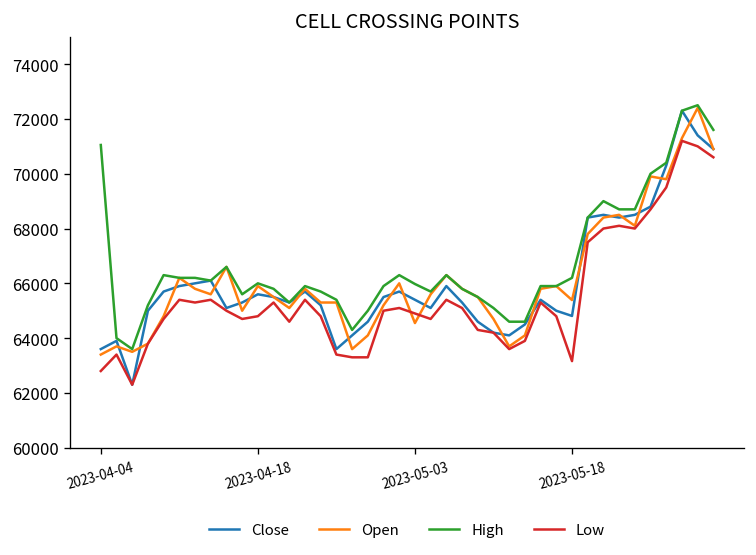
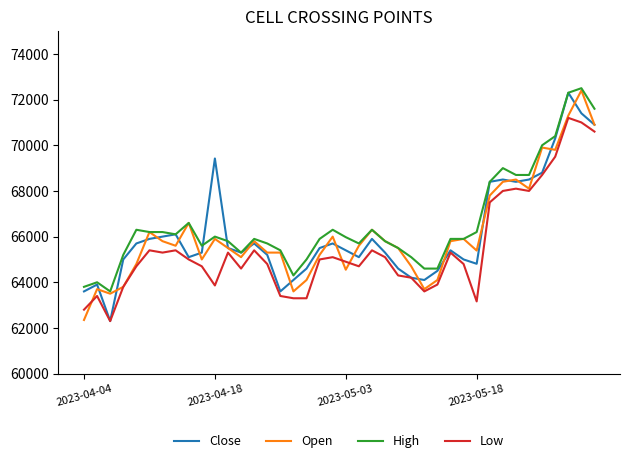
  {
    "Close": {
      "2023-04-04": 63600,
-     "2023-04-18": 65600,
+     "2023-04-18": 69400,
      "2023-05-03": 65400,
      "2023-05-18": 64800
    },
    "Open": {
-     "2023-04-04": 63400,
+     "2023-04-04": 62300,
      "2023-05-03": 64600,
      "2023-05-18": 65400
    },
    "High": {
-     "2023-04-04": 71000,
+     "2023-04-04": 63800,
      "2023-05-03": 66000,
      "2023-05-18": 66200
    },
    "Low": {
      "2023-04-04": 62800,
-     "2023-04-18": 64800,
+     "2023-04-18": 63900,
      "2023-05-03": 64900,
      "2023-05-18": 63200
    }
  }
